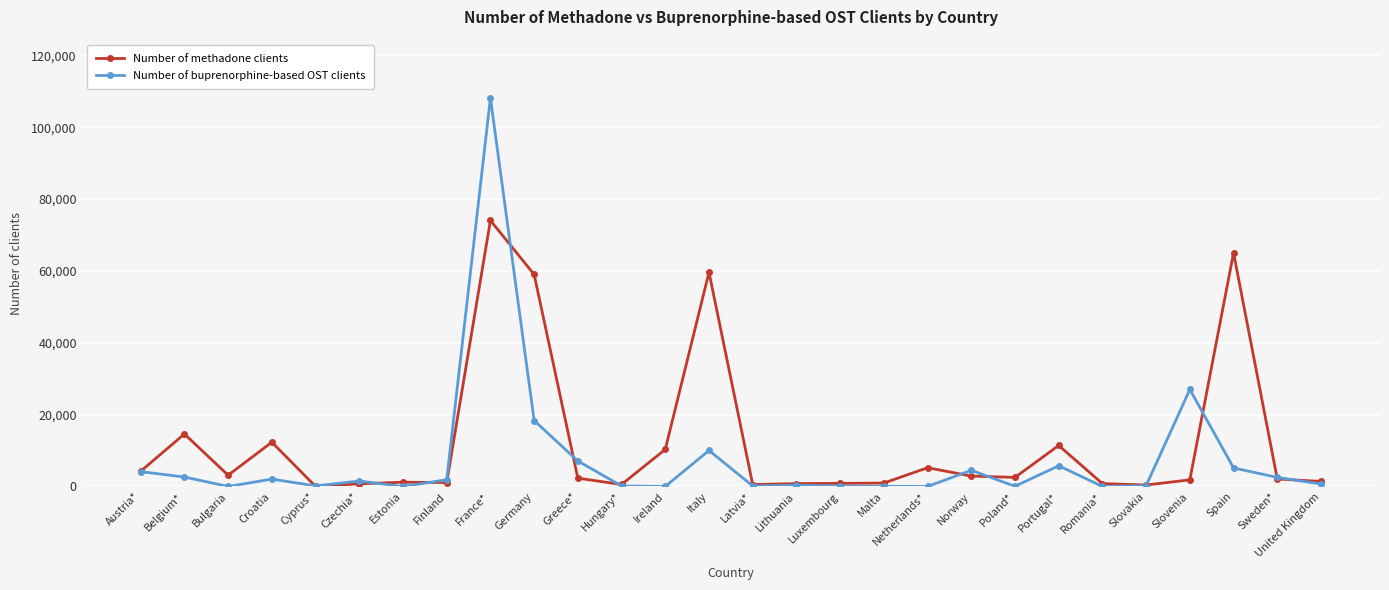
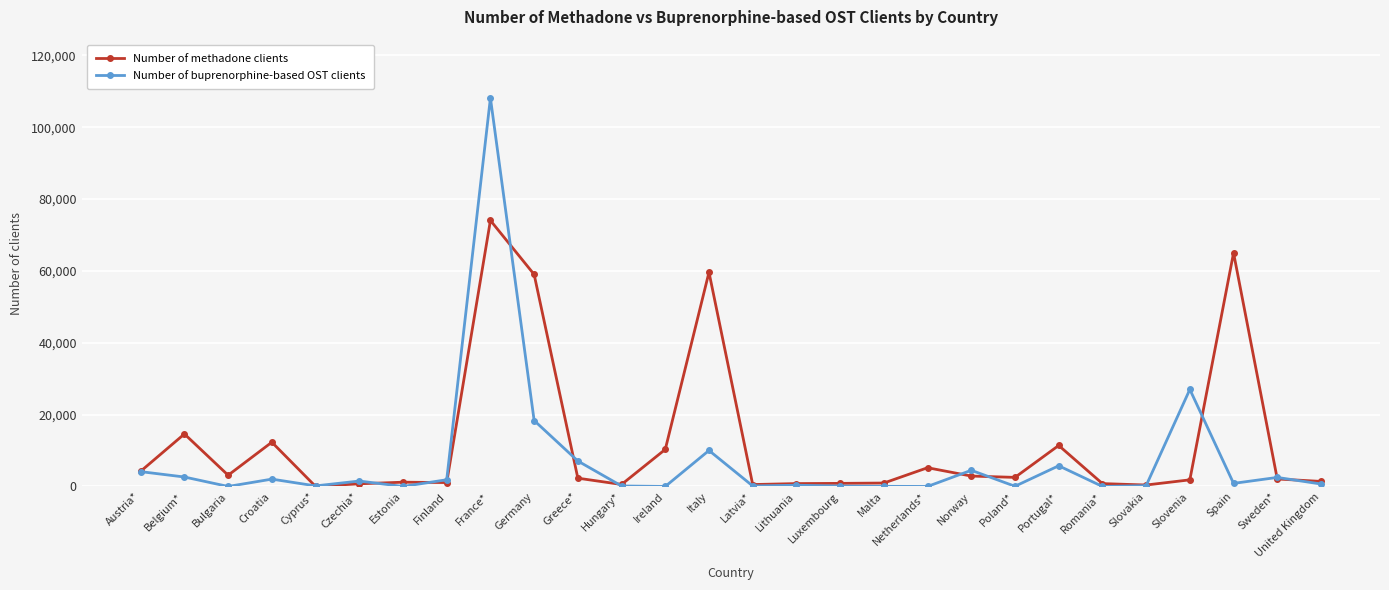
  {
    "Number of methadone clients": {
      "Belgium*": "15,000",
      "Bulgaria": "3,000",
      "Croatia": "12,000",
      "Czechia*": "1,000",
      "Estonia": "1,000",
      "Finland": "1,000",
      "France*": "74,000",
      "Germany": "59,000",
      "Greece*": "2,000",
      "Ireland": "10,000",
      "Italy": "60,000",
      "Luxembourg": "1,000",
      "Malta": "1,000",
      "Netherlands*": "5,000",
      "Norway": "3,000",
      "Poland*": "3,000",
      "Portugal*": "11,000",
      "Romania*": "1,000",
      "Slovenia": "2,000",
      "Spain": "65,000",
      "United Kingdom": "1,000"
    },
    "Number of buprenorphine-based OST clients": {
      "Belgium*": "3,000",
      "Bulgaria": "0",
      "Croatia": "2,000",
      "Czechia*": "2,000",
      "Estonia": "0",
      "Finland": "2,000",
      "France*": "108,000",
      "Germany": "18,000",
      "Greece*": "7,000",
      "Ireland": "0",
      "Italy": "10,000",
      "Luxembourg": "0",
      "Malta": "0",
      "Netherlands*": "0",
      "Norway": "4,000",
      "Poland*": "0",
      "Portugal*": "6,000",
      "Romania*": "0",
      "Slovenia": "27,000",
-     "Spain": "5,000",
+     "Spain": "1,000",
      "United Kingdom": "1,000"
    }
  }
